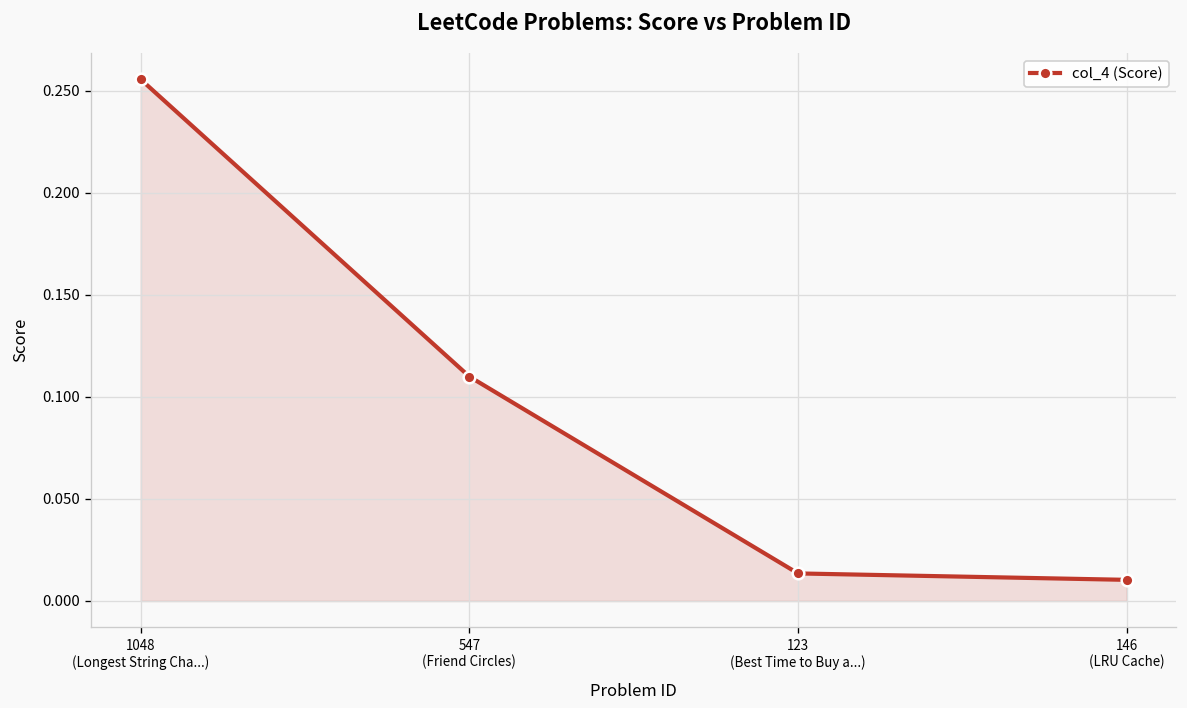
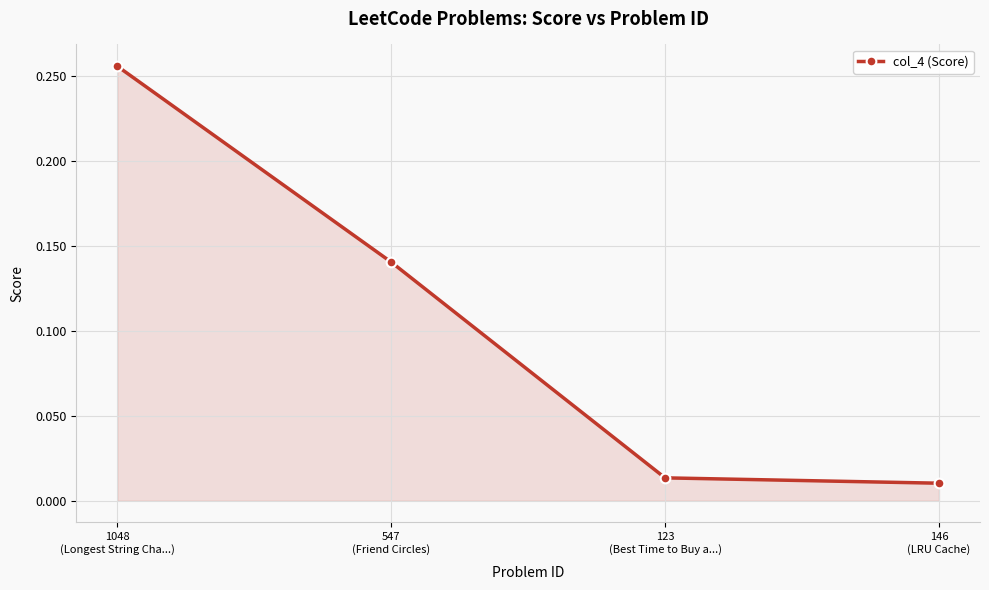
  {
    "1048 (Longest String Cha...)": 0.256,
-   "547 (Friend Circles)": 0.110,
+   "547 (Friend Circles)": 0.140,
    "123 (Best Time to Buy a...)": 0.013,
    "146 (LRU Cache)": 0.010
  }
